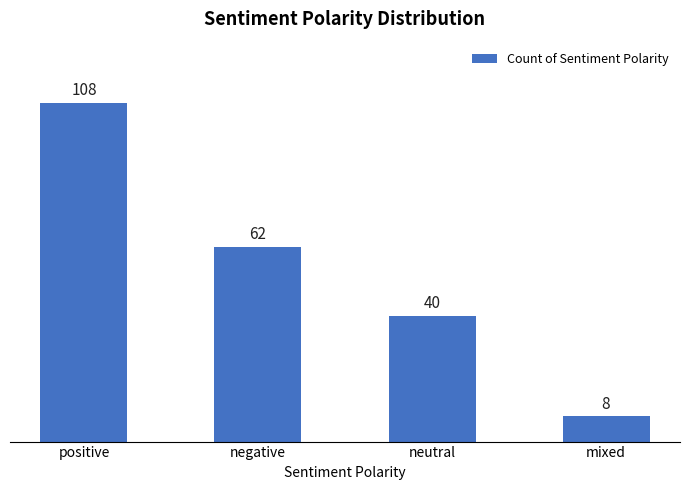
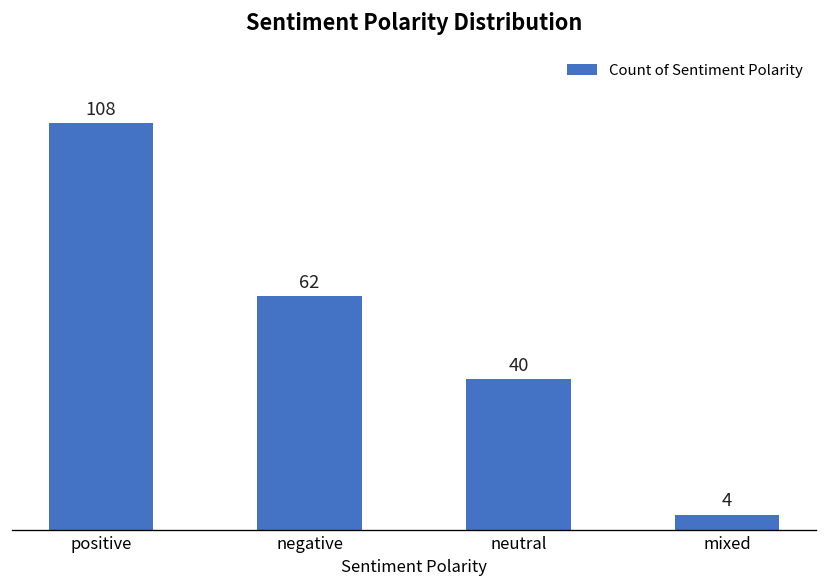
  {
    "positive": 108,
    "negative": 62,
    "neutral": 40,
-   "mixed": 8
+   "mixed": 4
  }
